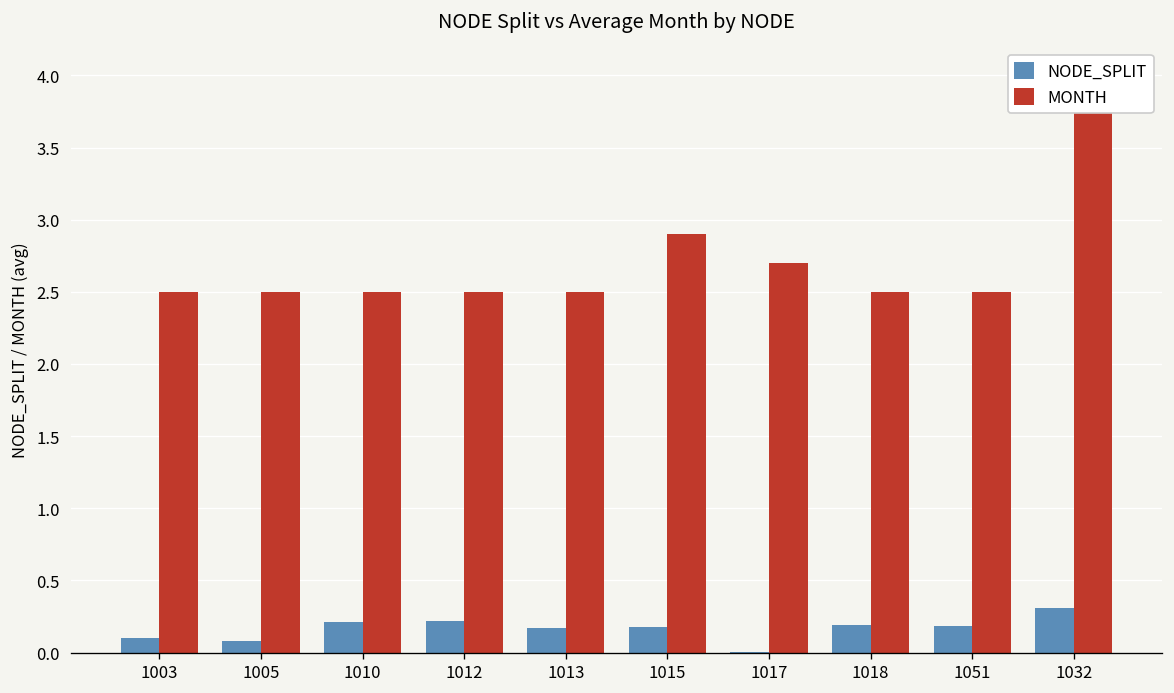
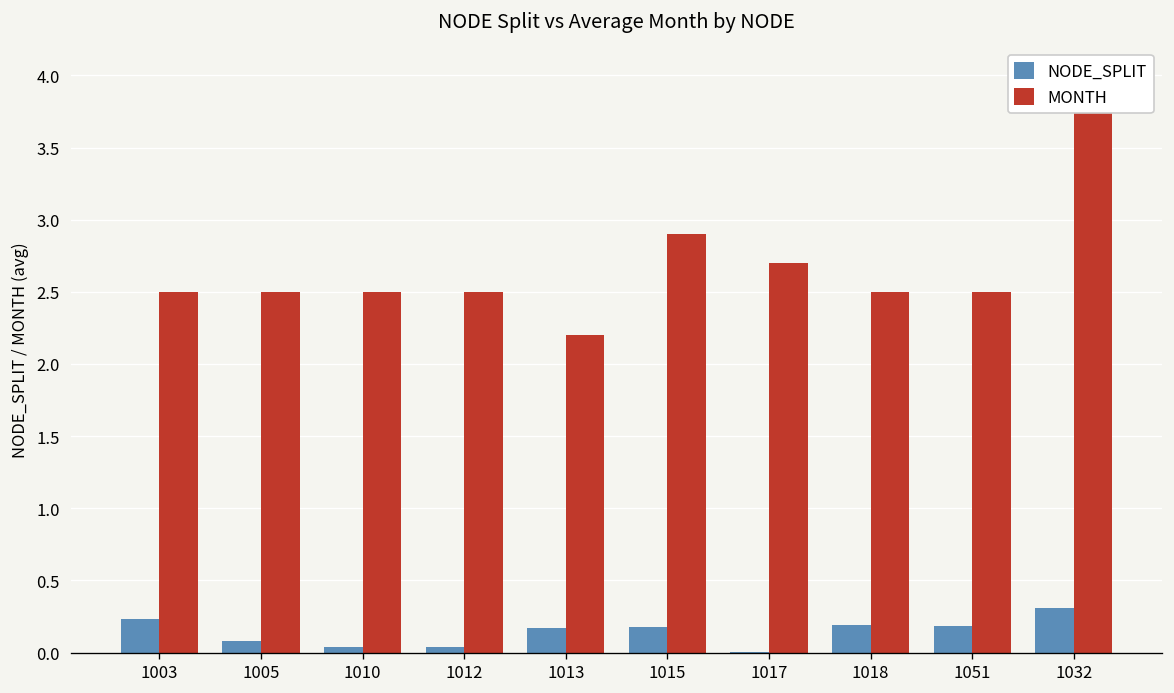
  {
    "NODE_SPLIT": {
-     "1003": 0.10,
+     "1003": 0.23,
      "1005": 0.08,
-     "1010": 0.21,
-     "1012": 0.22,
+     "1010": 0.04,
+     "1012": 0.04,
      "1013": 0.17,
      "1015": 0.18,
      "1018": 0.19,
      "1051": 0.18,
      "1032": 0.31
    },
    "MONTH": {
      "1003": 2.5,
      "1005": 2.5,
      "1010": 2.5,
      "1012": 2.5,
-     "1013": 2.5,
+     "1013": 2.2,
      "1015": 2.9,
      "1017": 2.7,
      "1018": 2.5,
      "1051": 2.5
    }
  }
